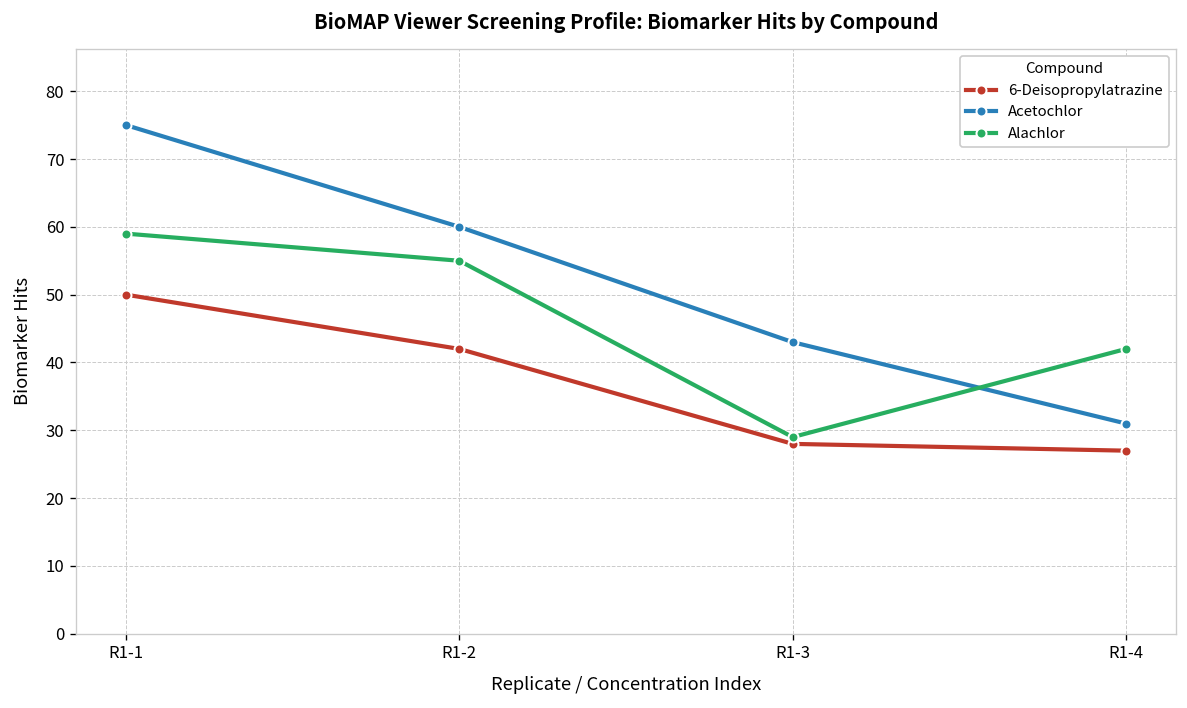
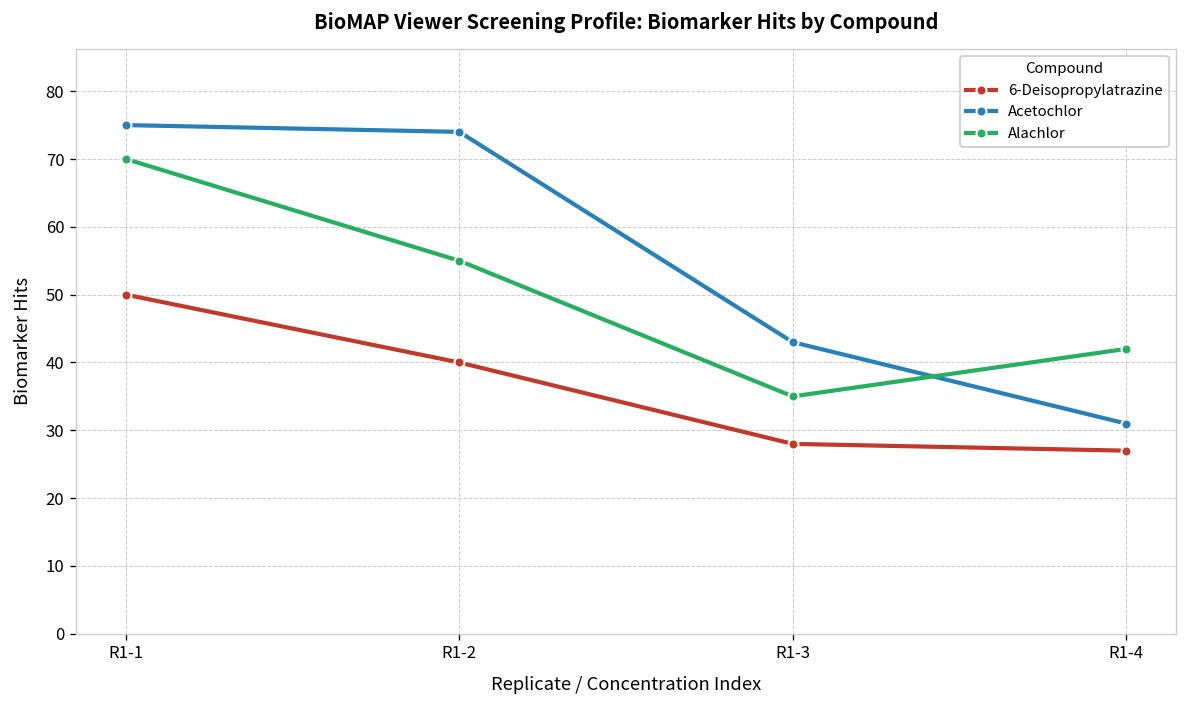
  {
    "6-Deisopropylatrazine": {
      "R1-1": 50,
-     "R1-2": 42,
+     "R1-2": 40,
      "R1-3": 28,
      "R1-4": 27
    },
    "Acetochlor": {
      "R1-1": 75,
-     "R1-2": 60,
+     "R1-2": 74,
      "R1-3": 43,
      "R1-4": 31
    },
    "Alachlor": {
-     "R1-1": 59,
+     "R1-1": 70,
      "R1-2": 55,
-     "R1-3": 29,
+     "R1-3": 35,
      "R1-4": 42
    }
  }
